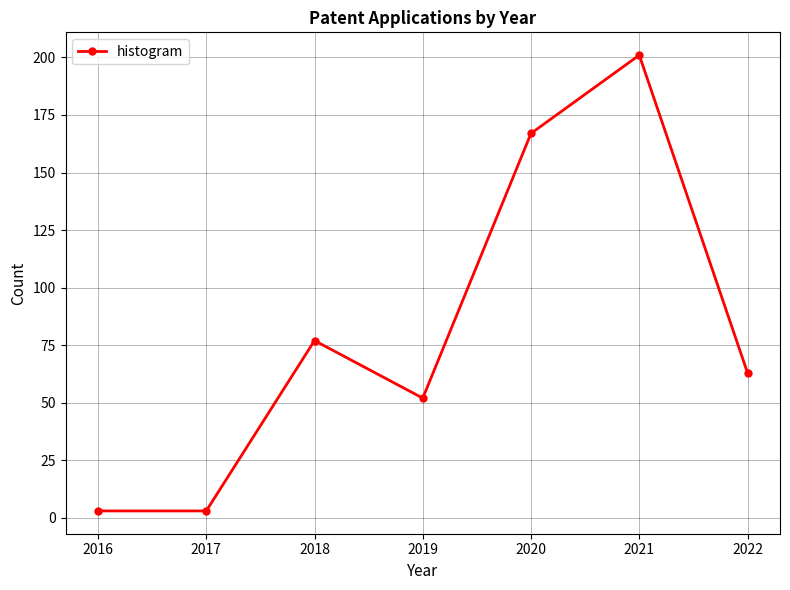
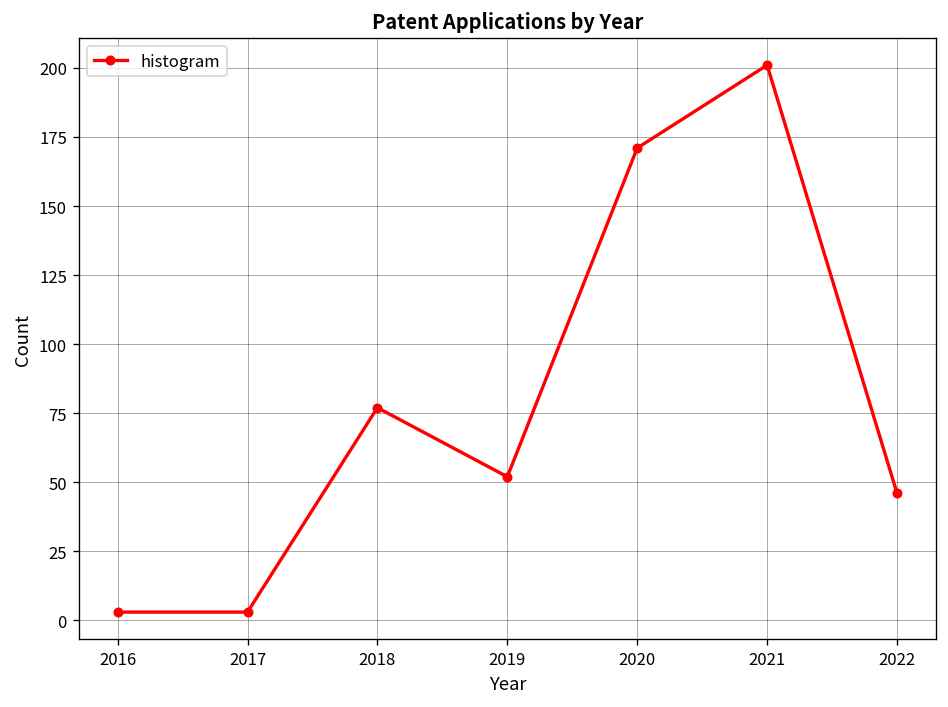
  {
    "2016": 3,
    "2017": 3,
    "2018": 77,
    "2019": 52,
-   "2020": 167,
+   "2020": 171,
    "2021": 201,
-   "2022": 63
+   "2022": 46
  }
